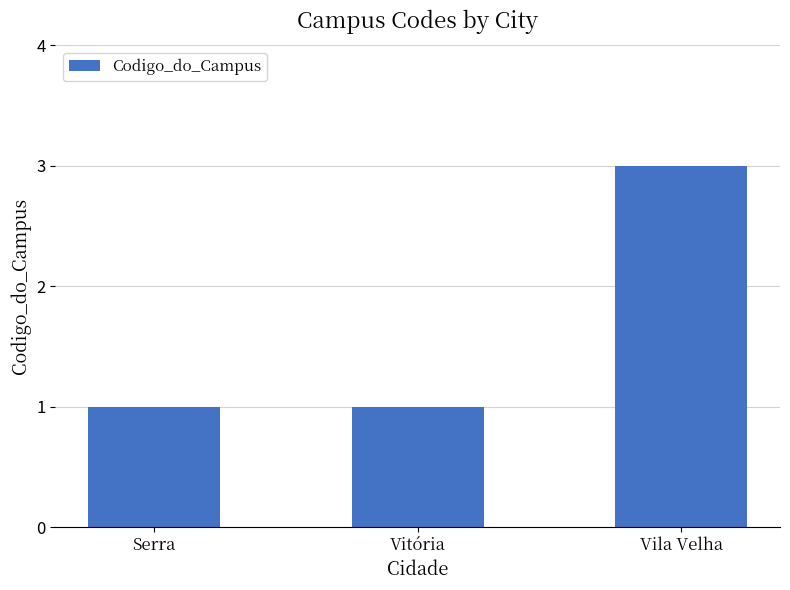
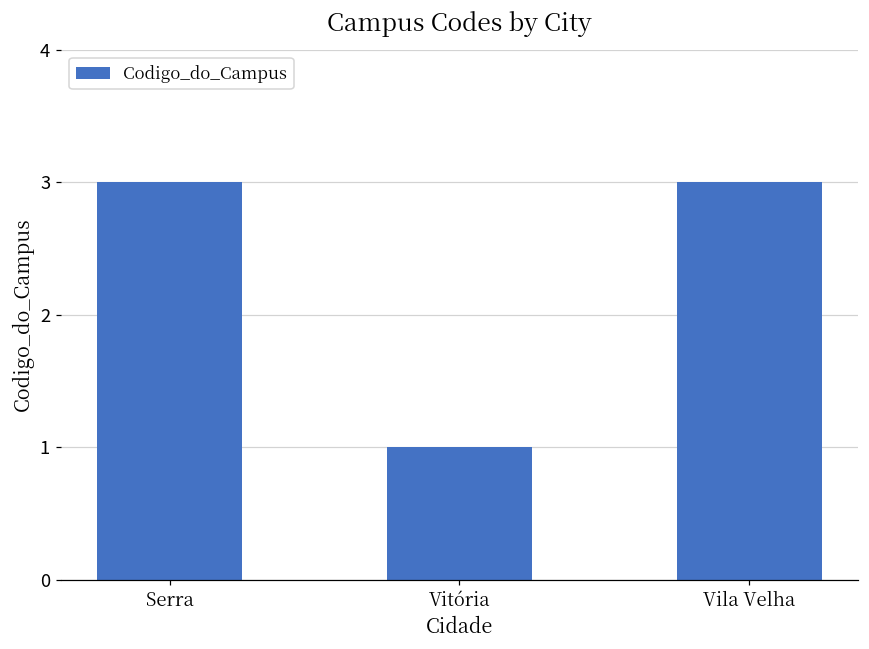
  {
-   "Serra": 1,
+   "Serra": 3,
    "Vitória": 1,
    "Vila Velha": 3
  }
